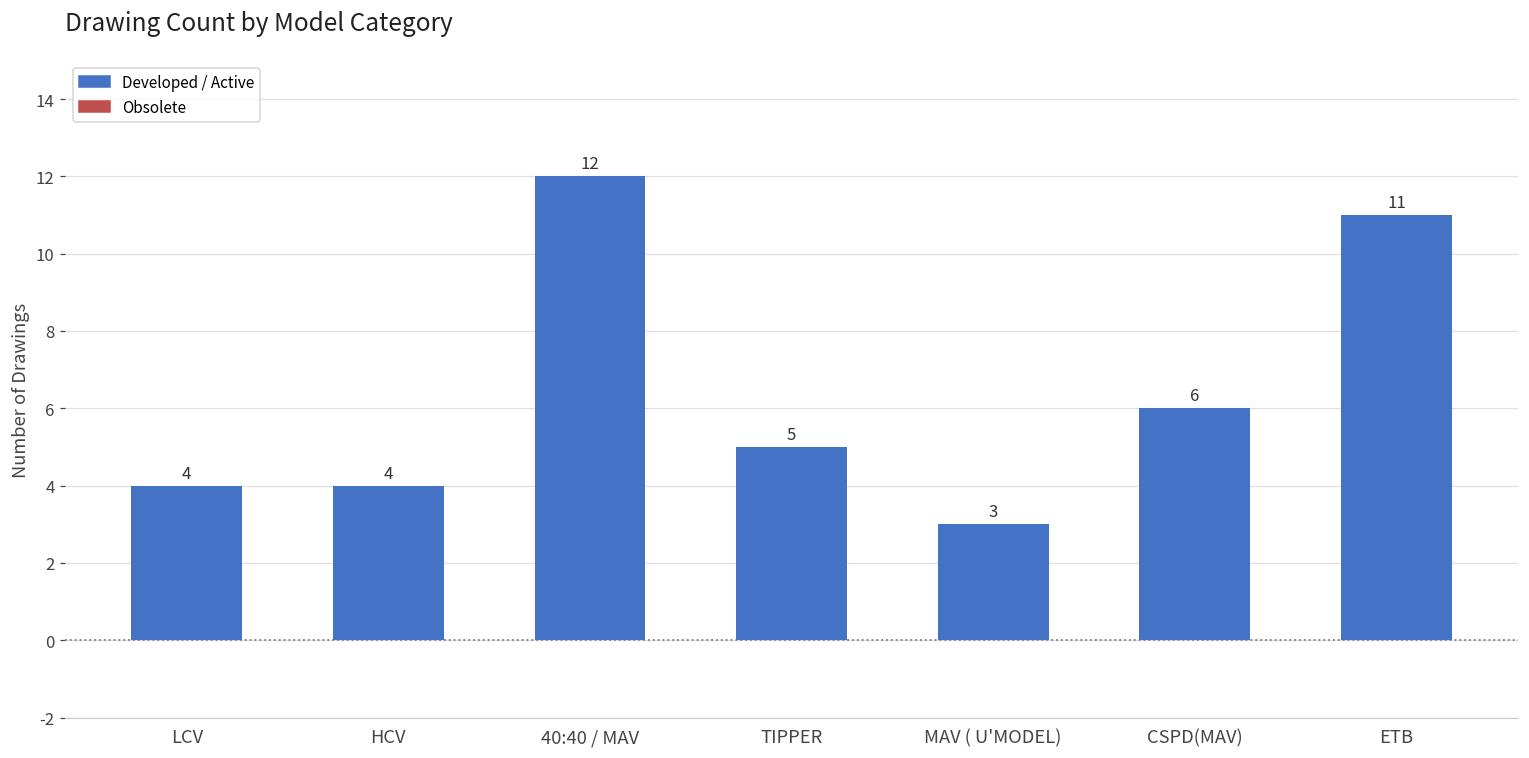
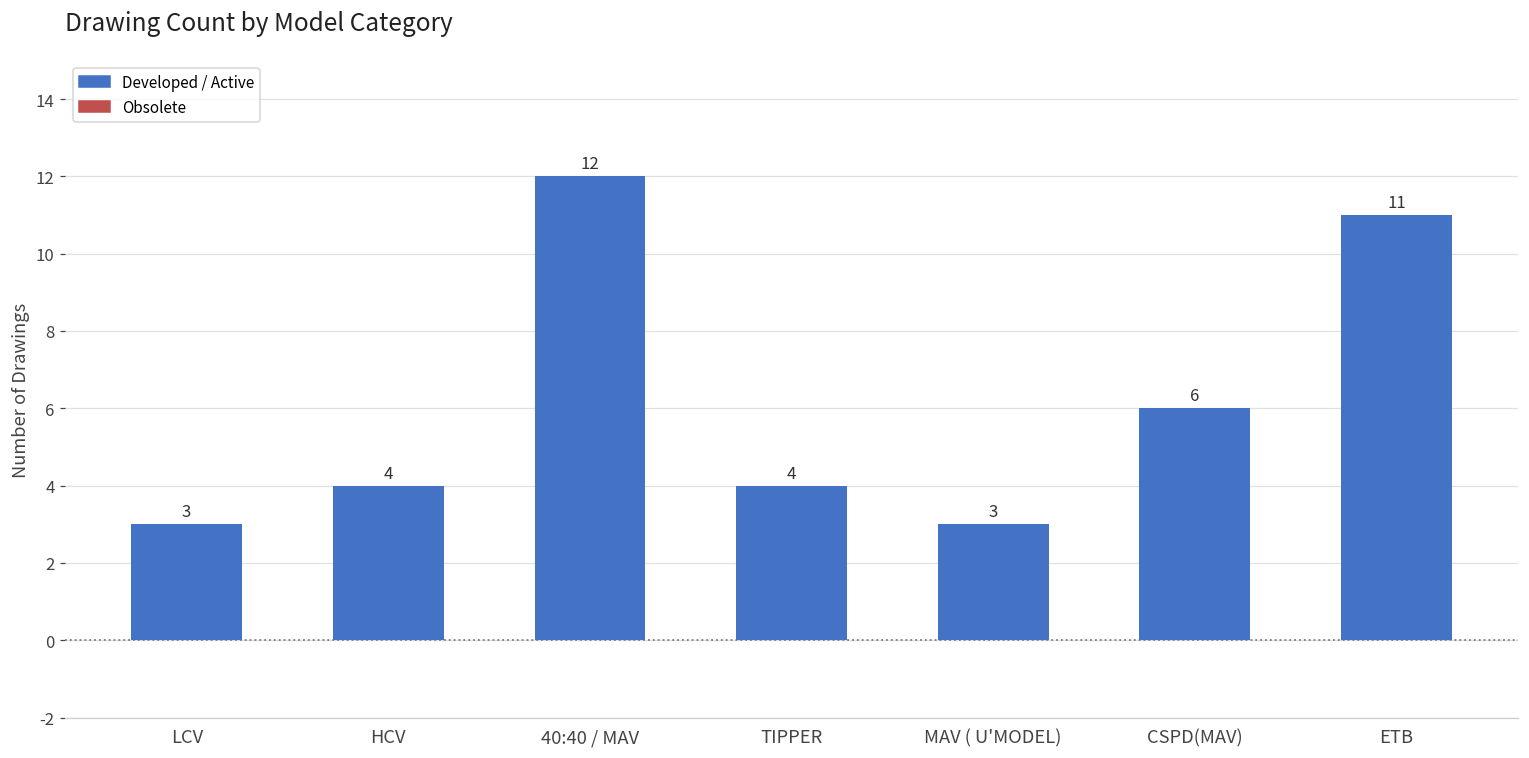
  {
-   "LCV": 4,
+   "LCV": 3,
    "HCV": 4,
    "40:40 / MAV": 12,
-   "TIPPER": 5,
+   "TIPPER": 4,
    "MAV ( U'MODEL)": 3,
    "CSPD(MAV)": 6,
    "ETB": 11
  }
